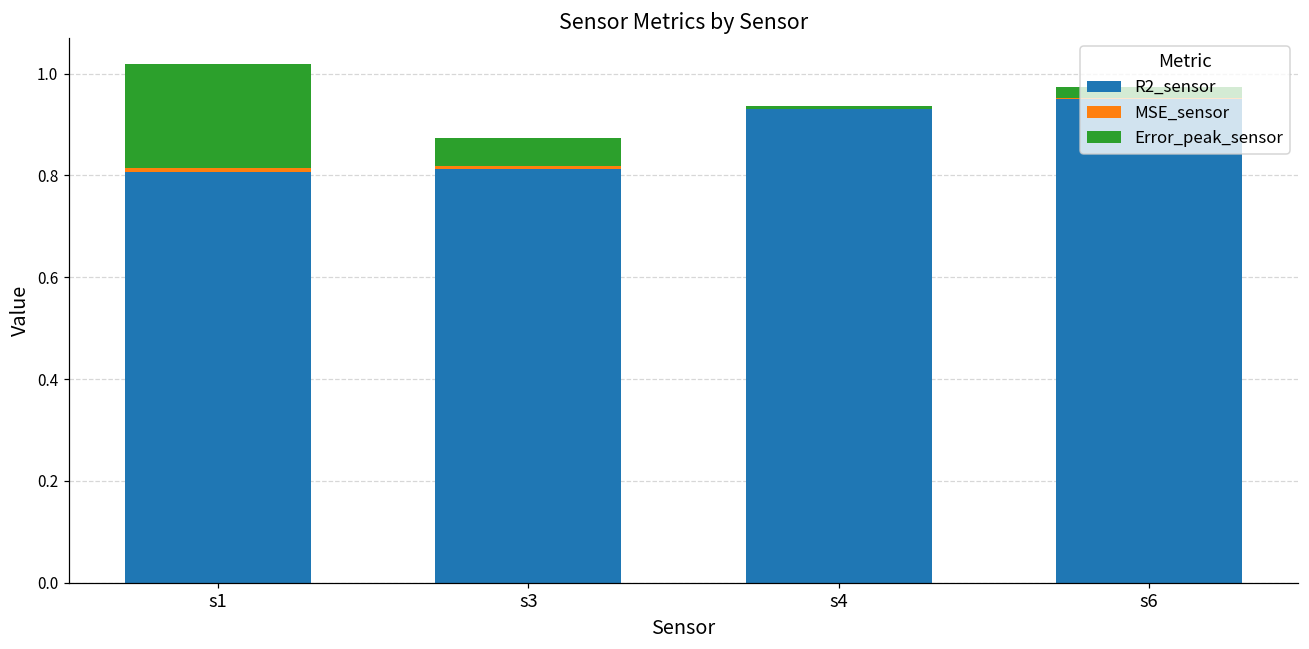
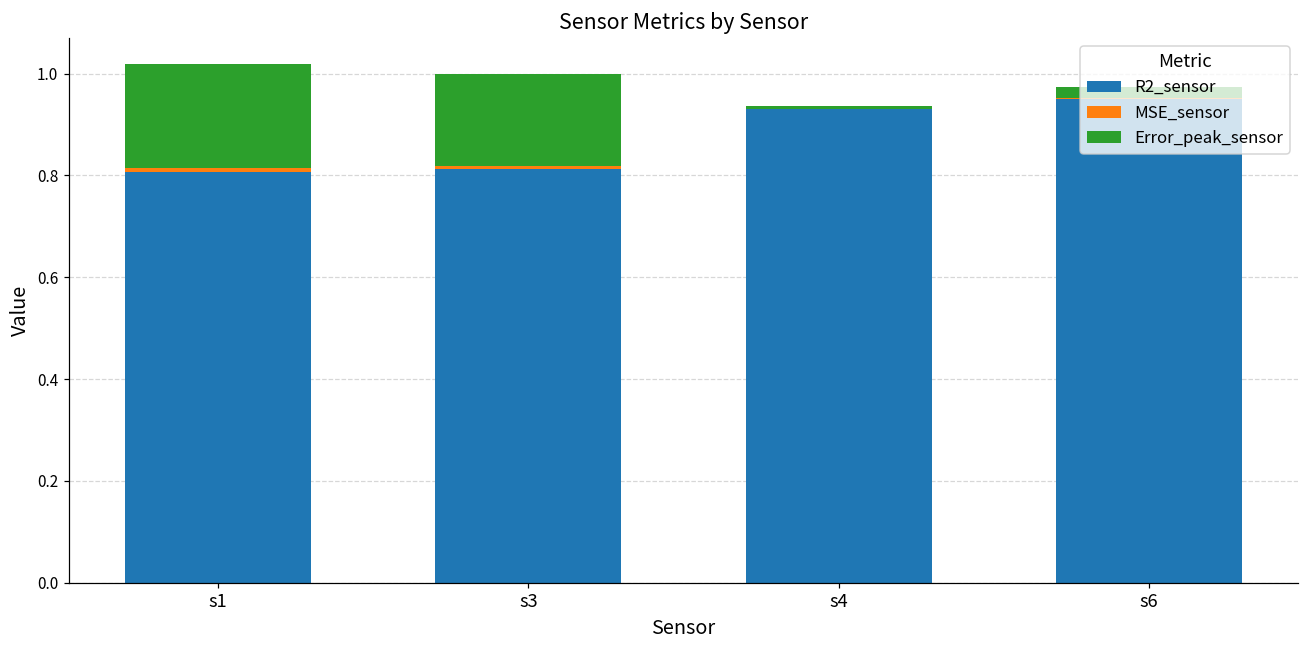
  {
    "R2_sensor": {
      "s1": 0.81,
      "s3": 0.81,
      "s4": 0.93
    },
    "MSE_sensor": {
      "s1": 0.01,
      "s3": 0.01
    },
    "Error_peak_sensor": {
      "s1": 0.21,
-     "s3": 0.05,
+     "s3": 0.18,
      "s4": -0.01
    }
  }
